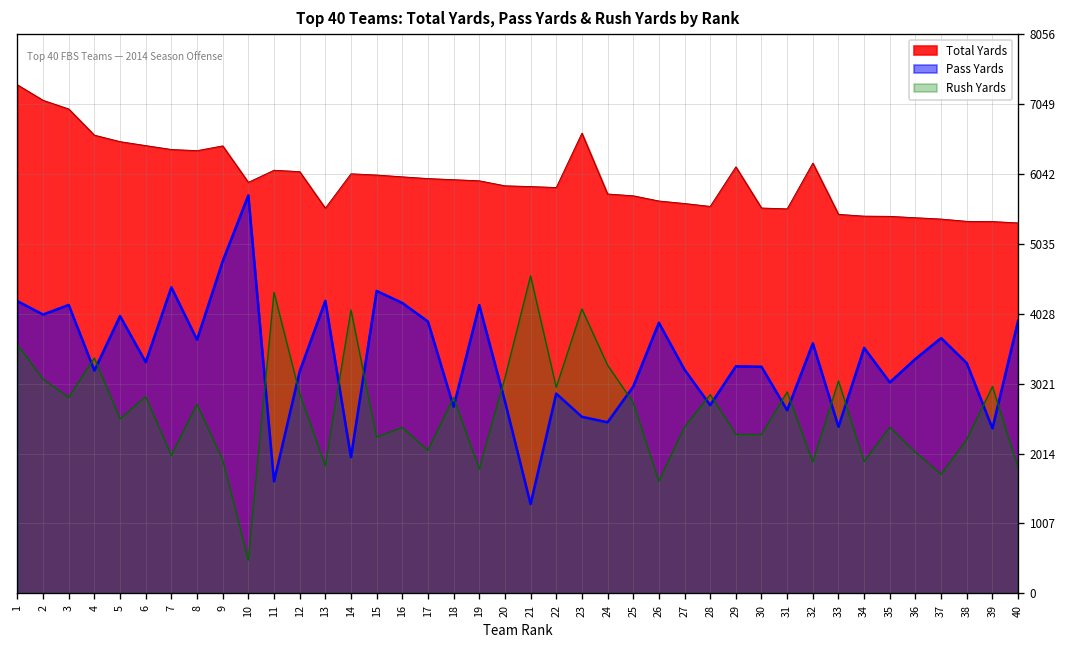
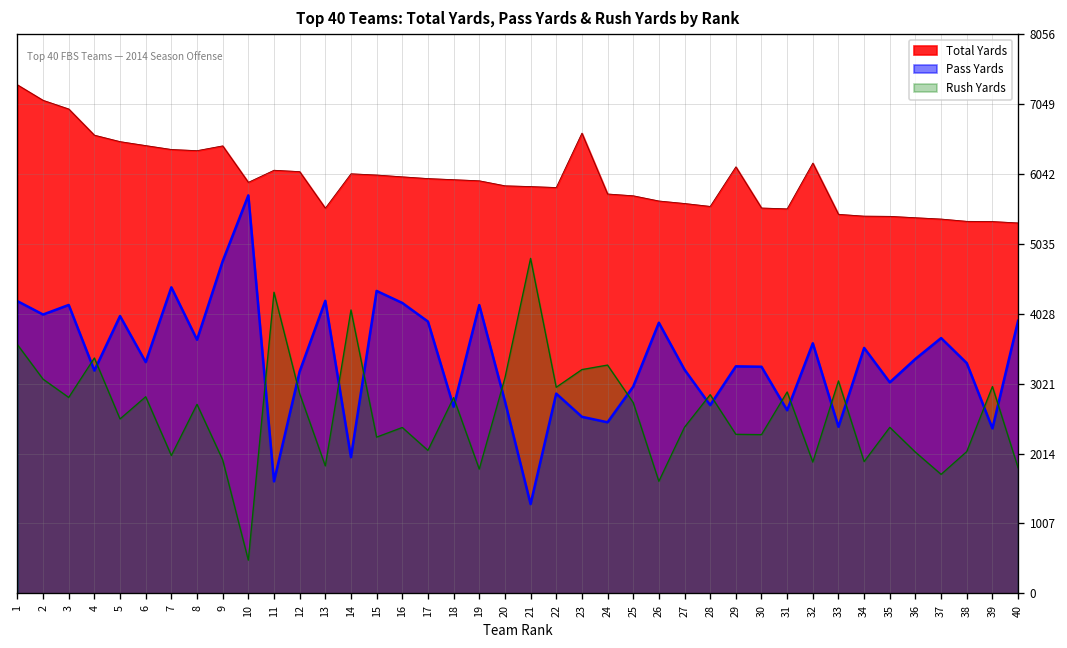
  {
    "Total Yards": {
      "2": 7100,
      "3": 7000,
      "4": 6600,
      "5": 6500,
      "6": 6400,
      "7": 6400,
      "8": 6400,
      "9": 6400,
      "10": 5900,
      "11": 6100,
      "12": 6100,
      "13": 5500,
      "14": 6000,
      "15": 6000,
      "16": 6000,
      "17": 6000,
      "18": 6000,
      "19": 5900,
      "20": 5900,
      "21": 5900,
      "22": 5800,
      "23": 6600,
      "24": 5800,
      "25": 5700,
      "26": 5700,
      "27": 5600,
      "28": 5600,
      "29": 6100,
      "30": 5600,
      "31": 5500,
      "32": 6200,
      "33": 5500,
      "34": 5400,
      "35": 5400,
      "36": 5400,
      "37": 5400,
      "38": 5400,
      "39": 5400,
      "40": 5300
    },
    "Pass Yards": {
      "1": 4200,
      "2": 4000,
      "3": 4200,
      "4": 3200,
      "5": 4000,
      "6": 3300,
      "7": 4400,
      "8": 3700,
      "9": 4800,
      "10": 5700,
      "11": 1600,
      "12": 3200,
      "13": 4200,
      "14": 2000,
      "15": 4400,
      "16": 4200,
      "17": 3900,
      "18": 2700,
      "19": 4200,
      "20": 2800,
      "21": 1300,
      "22": 2900,
      "23": 2500,
      "24": 2500,
      "25": 3000,
      "26": 3900,
      "27": 3200,
      "28": 2700,
      "29": 3300,
      "30": 3300,
      "31": 2600,
      "32": 3600,
      "33": 2400,
      "34": 3500,
      "35": 3000,
      "36": 3400,
      "37": 3700,
      "38": 3300,
      "39": 2400,
      "40": 3900
    },
    "Rush Yards": {
      "1": 3600,
      "2": 3100,
      "3": 2800,
      "4": 3400,
      "5": 2500,
      "6": 2800,
      "7": 2000,
      "8": 2700,
      "9": 1900,
      "10": 500,
      "11": 4300,
      "12": 2900,
      "13": 1800,
      "14": 4100,
      "15": 2300,
      "16": 2400,
      "17": 2100,
      "18": 2800,
      "19": 1800,
      "20": 3100,
-     "21": 4600,
+     "21": 4800,
      "22": 3000,
-     "23": 4100,
+     "23": 3200,
      "24": 3300,
      "25": 2700,
      "26": 1600,
      "27": 2400,
      "28": 2900,
      "29": 2300,
      "30": 2300,
      "31": 2900,
      "32": 1900,
      "33": 3100,
      "34": 1900,
      "35": 2400,
      "36": 2000,
      "37": 1700,
-     "38": 2200,
+     "38": 2000,
      "39": 3000,
      "40": 1800
    }
  }
